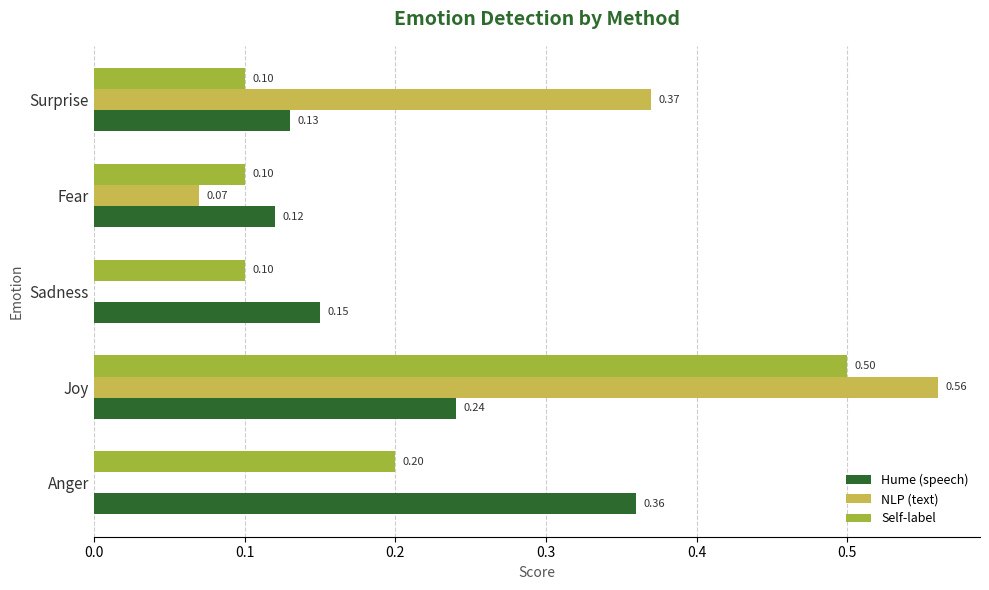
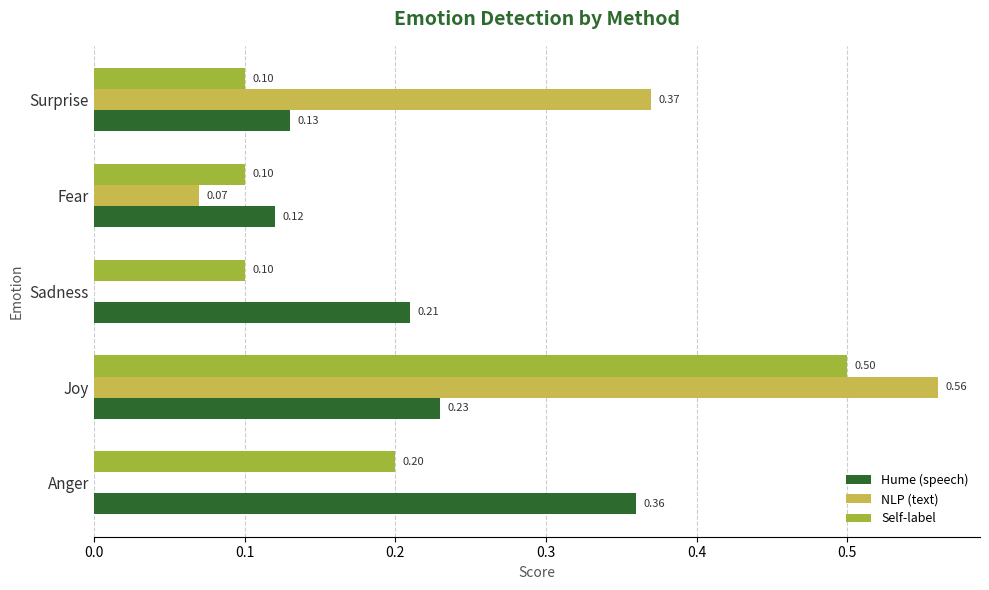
  {
    "Hume (speech)": {
      "Surprise": 0.13,
      "Fear": 0.12,
-     "Sadness": 0.15,
-     "Joy": 0.24,
+     "Sadness": 0.21,
+     "Joy": 0.23,
      "Anger": 0.36
    }
  }
